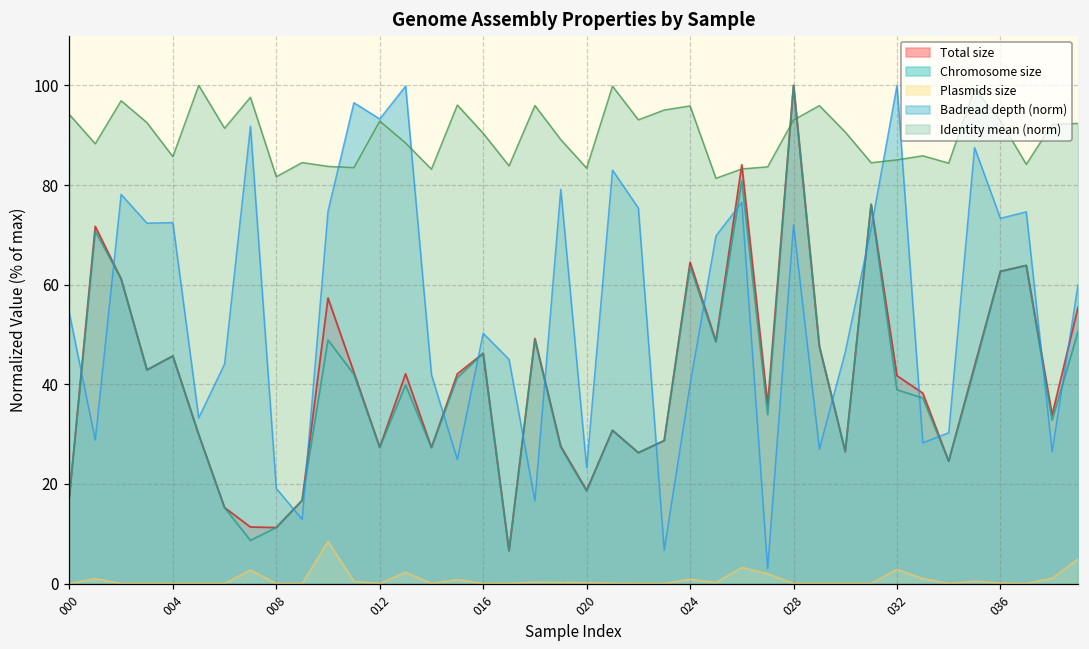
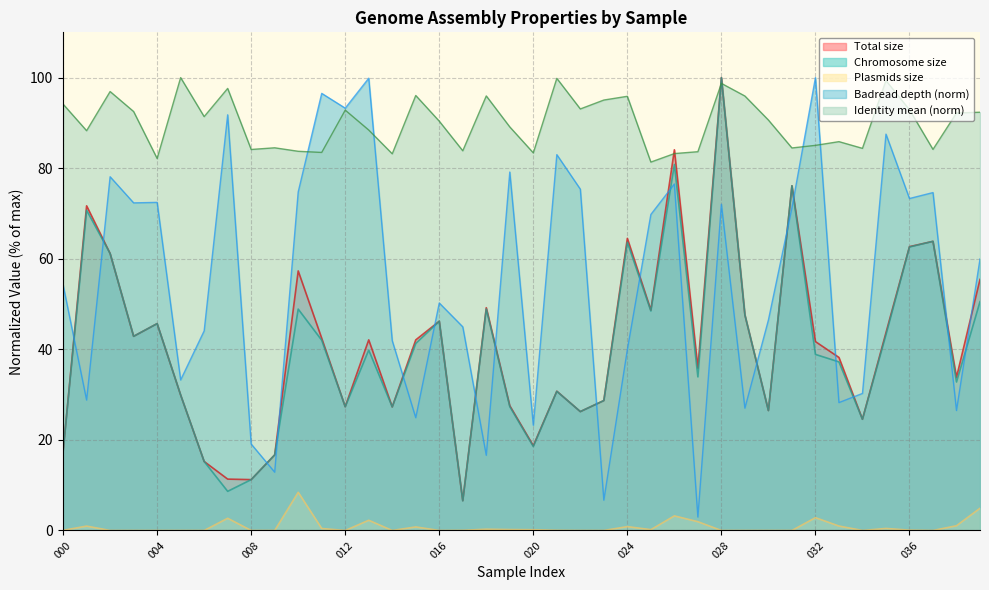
  {
    "Total size": {
      "024": 65,
      "032": 42
    },
    "Plasmids size": {
      "000": 0,
      "004": 0,
      "008": 0,
      "012": 0,
      "016": 0,
      "020": 0,
      "024": 1,
      "028": 0,
      "032": 3,
      "036": 0
    },
    "Identity mean (norm)": {
      "000": 94,
-     "004": 86,
-     "008": 82,
+     "004": 82,
+     "008": 84,
      "016": 90,
      "020": 83,
      "024": 96,
-     "028": 93,
+     "028": 99,
      "032": 85
    }
  }
